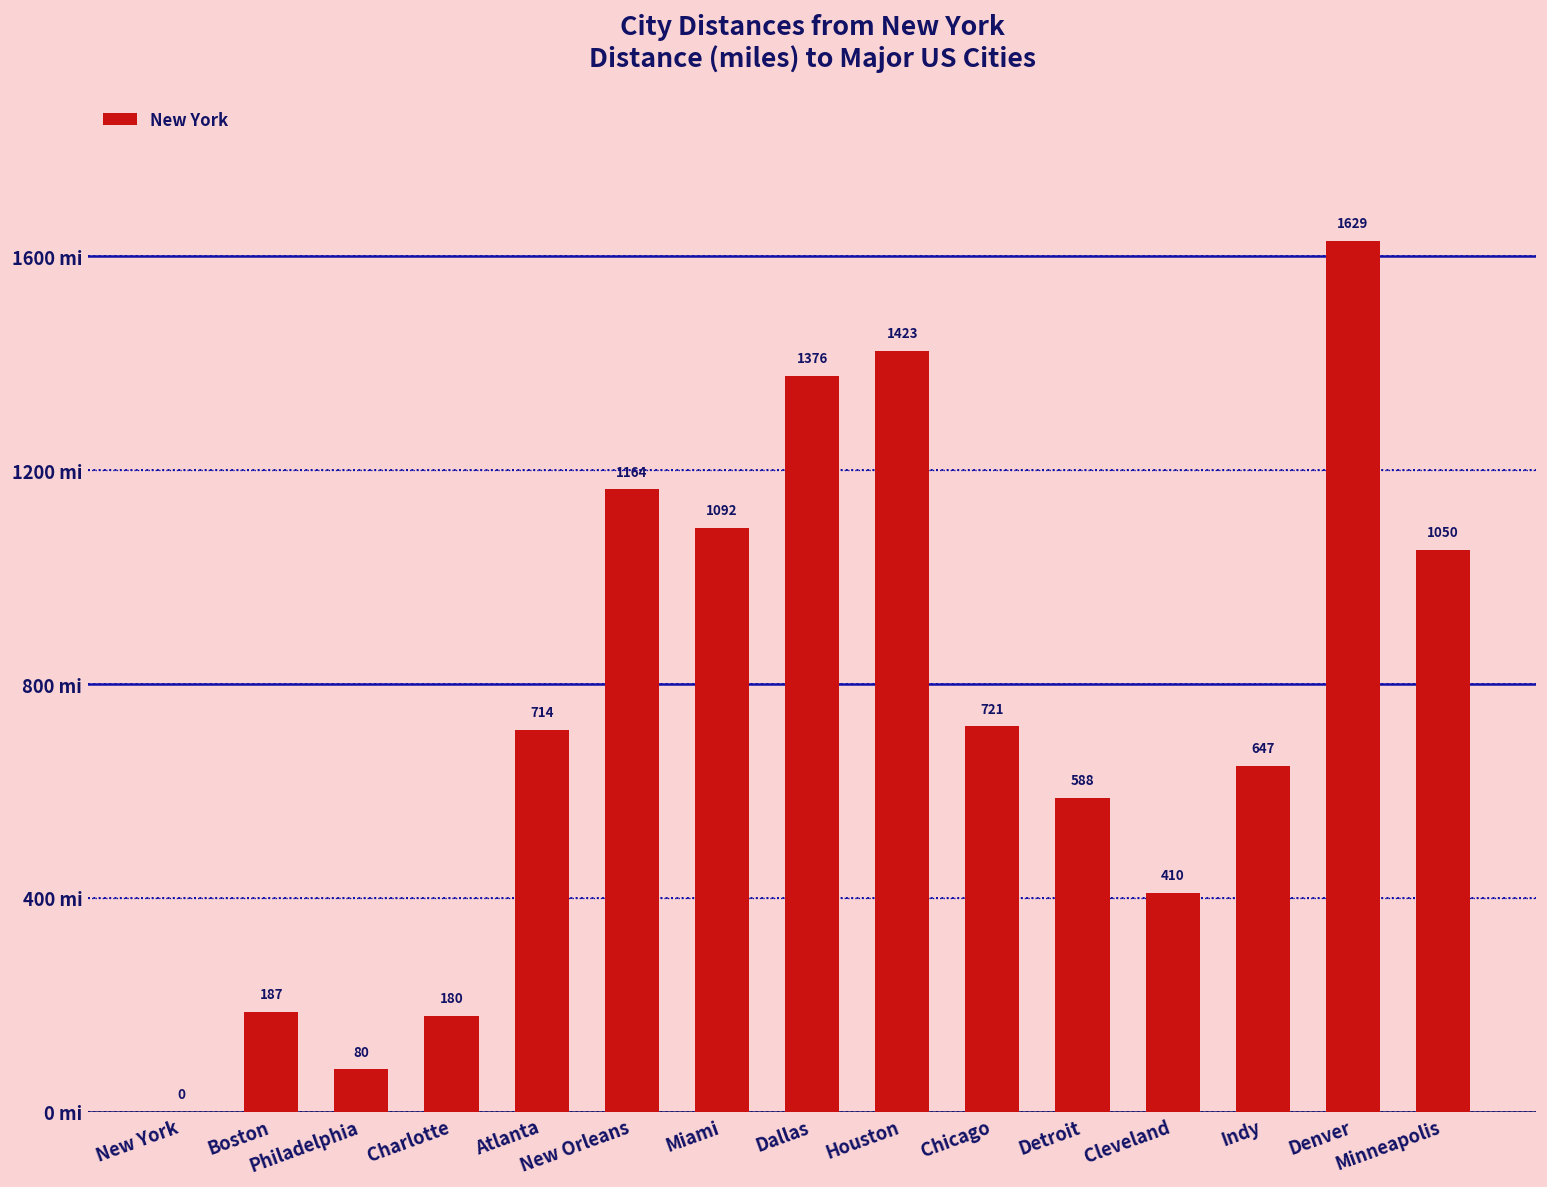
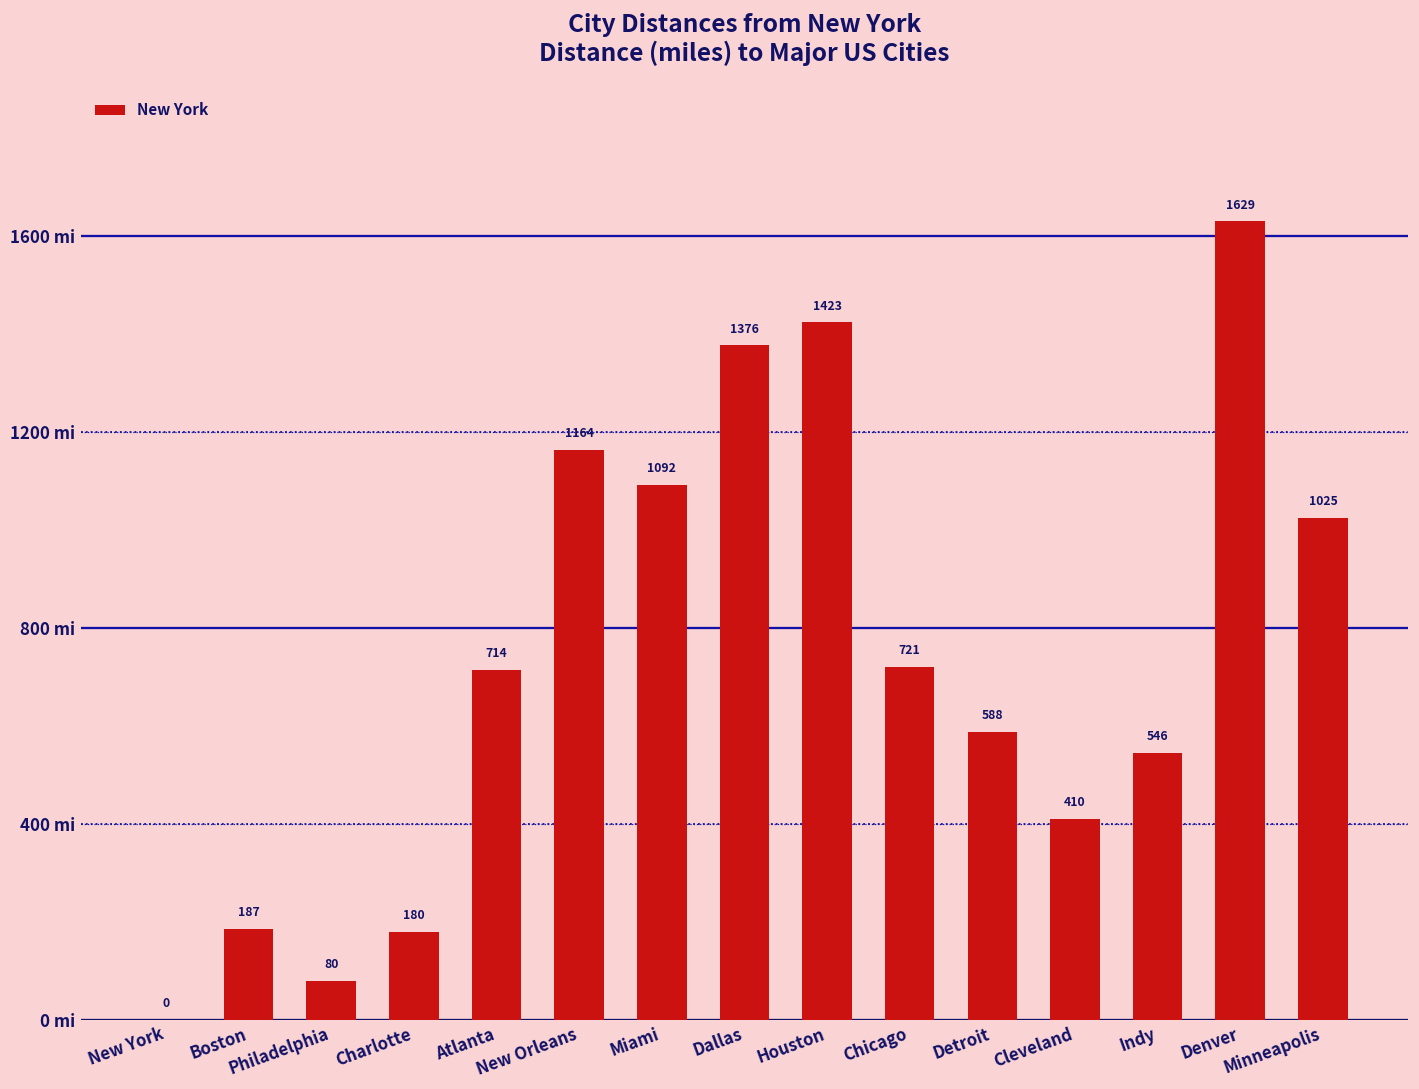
  {
    "New York": 0,
    "Boston": 187,
    "Philadelphia": 80,
    "Charlotte": 180,
    "Atlanta": 714,
    "New Orleans": 1164,
    "Miami": 1092,
    "Dallas": 1376,
    "Houston": 1423,
    "Chicago": 721,
    "Detroit": 588,
    "Cleveland": 410,
-   "Indy": 647,
+   "Indy": 546,
    "Denver": 1629,
-   "Minneapolis": 1050
+   "Minneapolis": 1025
  }
